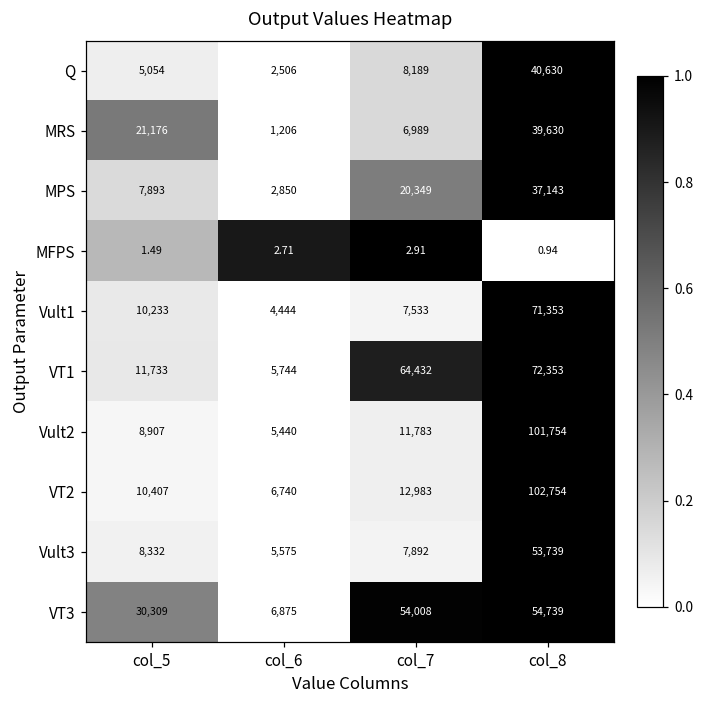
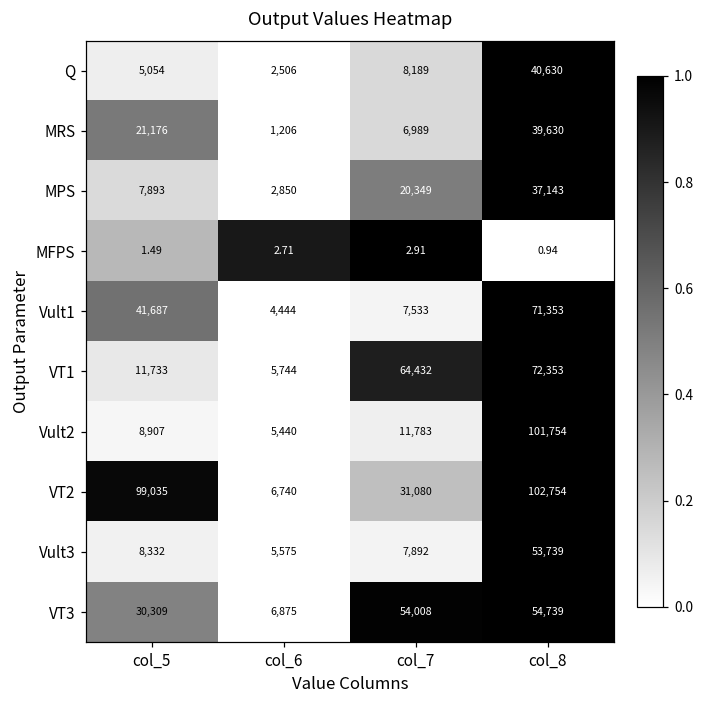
  {
    "Q": {
      "col_5": "5,054",
      "col_6": "2,506",
      "col_7": "8,189",
      "col_8": "40,630"
    },
    "MRS": {
      "col_5": "21,176",
      "col_6": "1,206",
      "col_7": "6,989",
      "col_8": "39,630"
    },
    "MPS": {
      "col_5": "7,893",
      "col_6": "2,850",
      "col_7": "20,349",
      "col_8": "37,143"
    },
    "MFPS": {
      "col_5": "1.49",
      "col_6": "2.71",
      "col_7": "2.91",
      "col_8": "0.94"
    },
    "Vult1": {
-     "col_5": "10,233",
+     "col_5": "41,687",
      "col_6": "4,444",
      "col_7": "7,533",
      "col_8": "71,353"
    },
    "VT1": {
      "col_5": "11,733",
      "col_6": "5,744",
      "col_7": "64,432",
      "col_8": "72,353"
    },
    "Vult2": {
      "col_5": "8,907",
      "col_6": "5,440",
      "col_7": "11,783",
      "col_8": "101,754"
    },
    "VT2": {
-     "col_5": "10,407",
+     "col_5": "99,035",
      "col_6": "6,740",
-     "col_7": "12,983",
+     "col_7": "31,080",
      "col_8": "102,754"
    },
    "Vult3": {
      "col_5": "8,332",
      "col_6": "5,575",
      "col_7": "7,892",
      "col_8": "53,739"
    },
    "VT3": {
      "col_5": "30,309",
      "col_6": "6,875",
      "col_7": "54,008",
      "col_8": "54,739"
    }
  }
